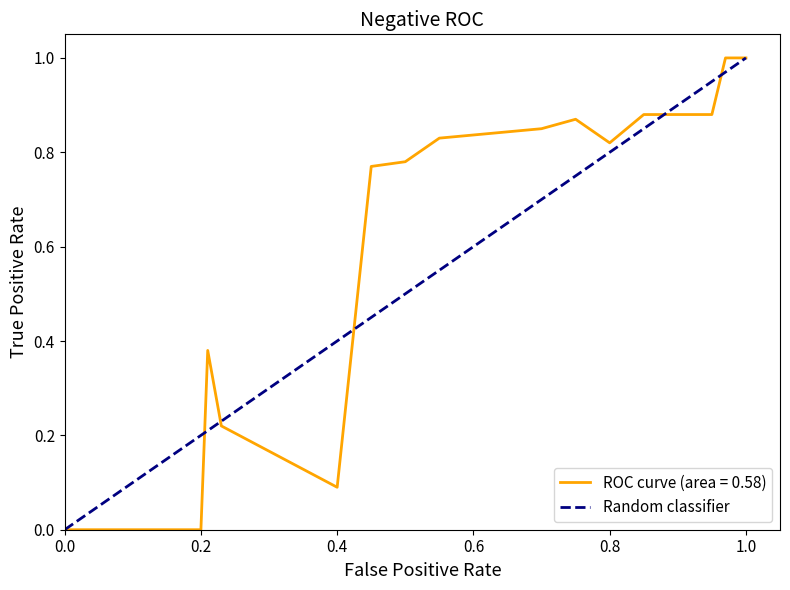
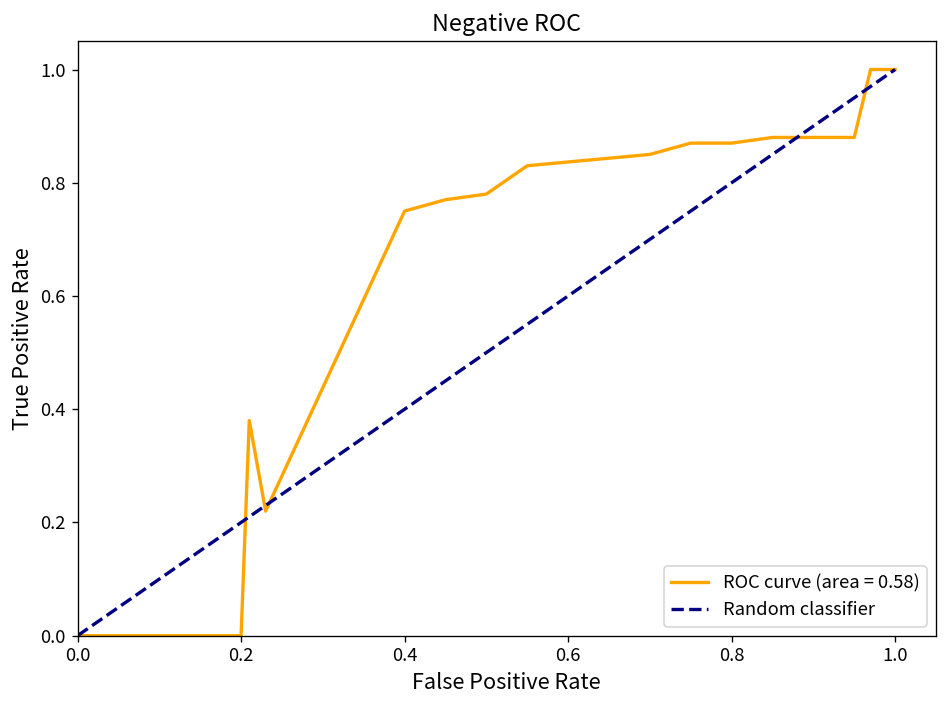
  {
    "ROC curve (area = 0.58)": {
      "0.2": 0.00,
-     "0.4": 0.09,
-     "0.8": 0.82
+     "0.4": 0.75,
+     "0.8": 0.87
    }
  }
